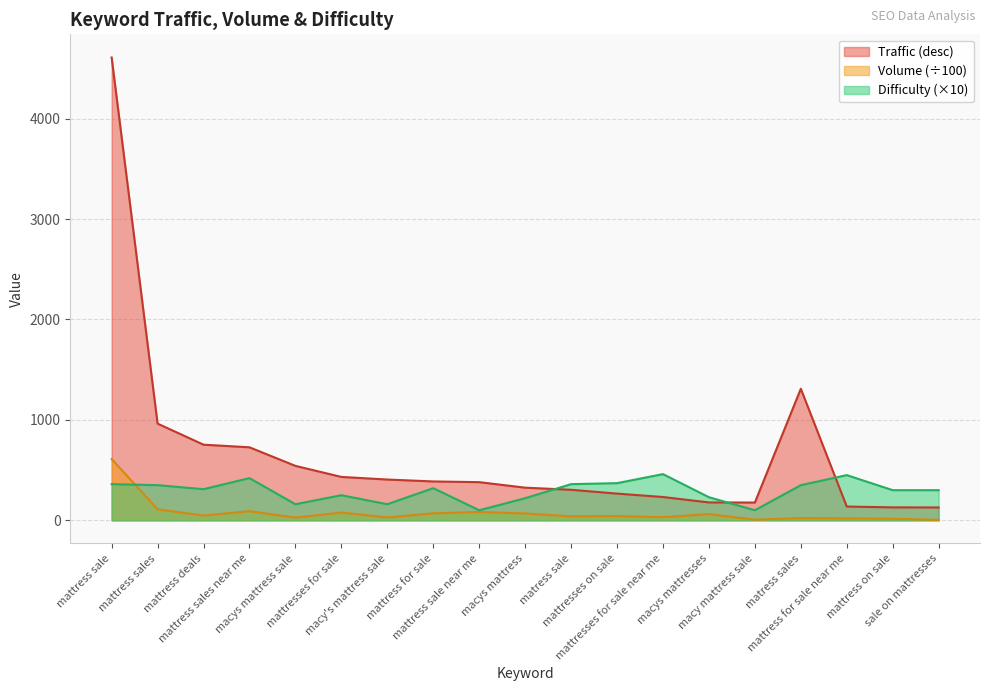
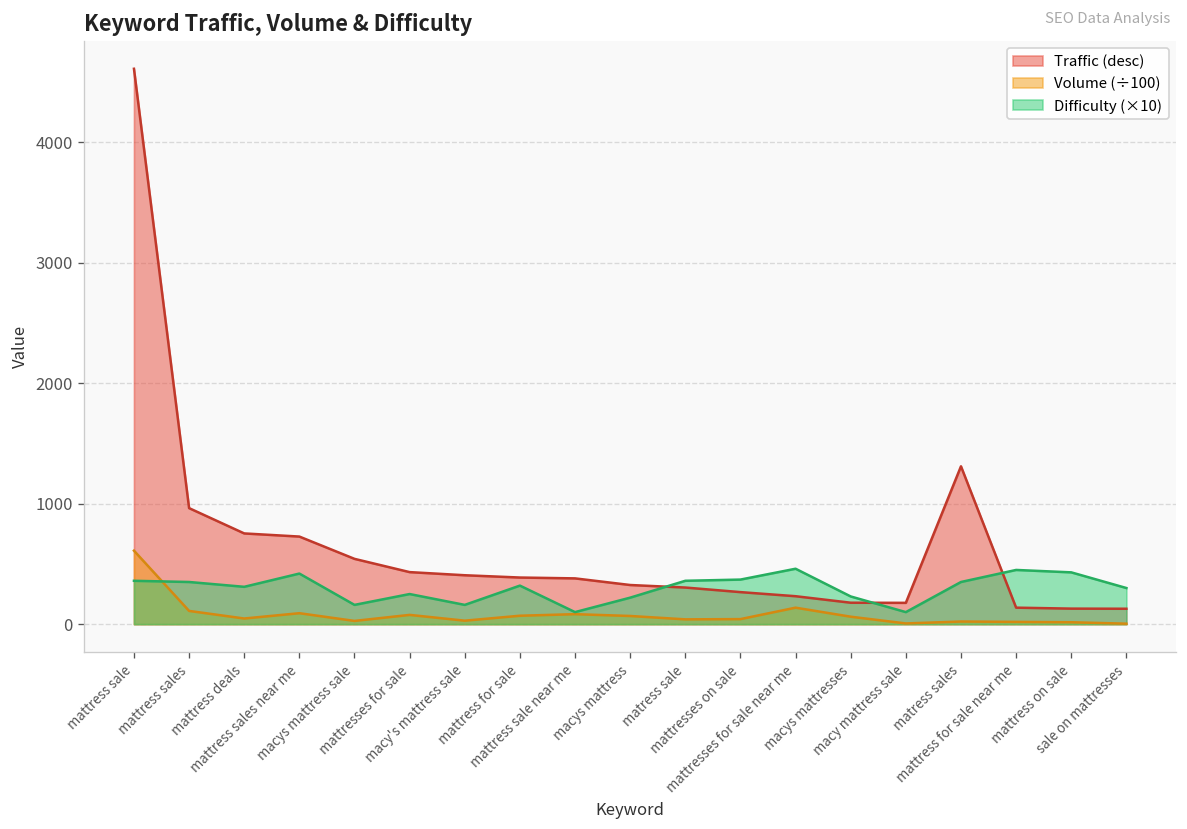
  {
    "Traffic (desc)": {
      "mattress sale": 4610,
      "mattress sales": 960,
      "mattress deals": 750,
      "mattress sales near me": 730,
      "macys mattress sale": 540,
      "mattresses for sale": 430,
      "macy's mattress sale": 410,
      "mattress for sale": 390,
      "mattress sale near me": 380,
      "macys mattress": 330,
      "matress sale": 300,
      "mattresses on sale": 270,
      "mattresses for sale near me": 230,
      "macys mattresses": 180,
      "macy mattress sale": 180,
      "matress sales": 1310,
      "mattress for sale near me": 140,
      "mattress on sale": 130,
      "sale on mattresses": 130
    },
    "Volume (÷100)": {
      "mattress sale": 610,
      "mattress sales": 110,
      "mattress deals": 50,
      "mattress sales near me": 90,
      "macys mattress sale": 30,
      "mattresses for sale": 80,
      "macy's mattress sale": 30,
      "mattress for sale": 70,
      "macys mattress": 70,
      "matress sale": 40,
      "mattresses on sale": 40,
-     "mattresses for sale near me": 30,
+     "mattresses for sale near me": 140,
      "macys mattresses": 60,
      "macy mattress sale": 10,
      "matress sales": 20,
      "mattress for sale near me": 20,
      "mattress on sale": 20,
      "sale on mattresses": 0
    },
    "Difficulty (×10)": {
      "mattress sale": 360,
      "mattress sales": 350,
      "mattress deals": 310,
      "mattress sales near me": 420,
      "macys mattress sale": 160,
      "mattresses for sale": 250,
      "macy's mattress sale": 160,
      "mattress for sale": 320,
      "macys mattress": 220,
      "matress sale": 360,
      "mattresses on sale": 370,
      "mattresses for sale near me": 460,
      "macys mattresses": 230,
      "macy mattress sale": 100,
      "matress sales": 350,
      "mattress for sale near me": 450,
-     "mattress on sale": 300,
+     "mattress on sale": 430,
      "sale on mattresses": 300
    }
  }
